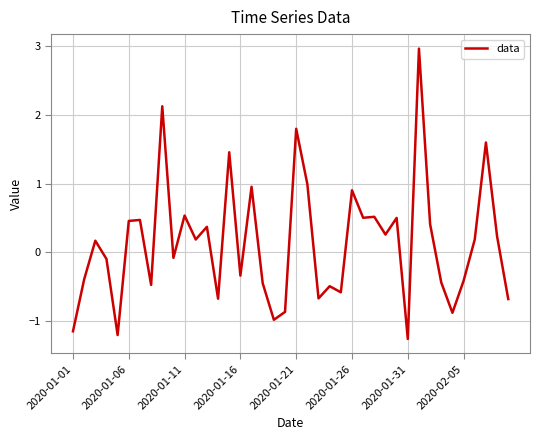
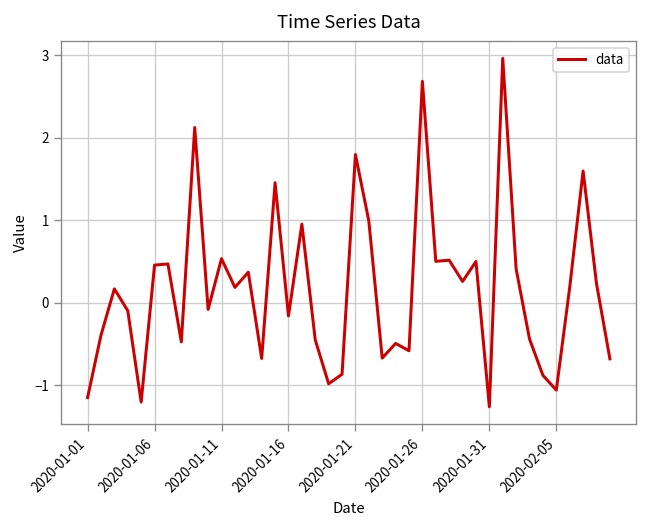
  {
    "2020-01-01": -1.1,
    "2020-01-06": 0.5,
    "2020-01-11": 0.5,
-   "2020-01-16": -0.3,
+   "2020-01-16": -0.2,
    "2020-01-21": 1.8,
-   "2020-01-26": 0.9,
+   "2020-01-26": 2.7,
    "2020-01-31": -1.3,
-   "2020-02-05": -0.4
+   "2020-02-05": -1.1
  }
